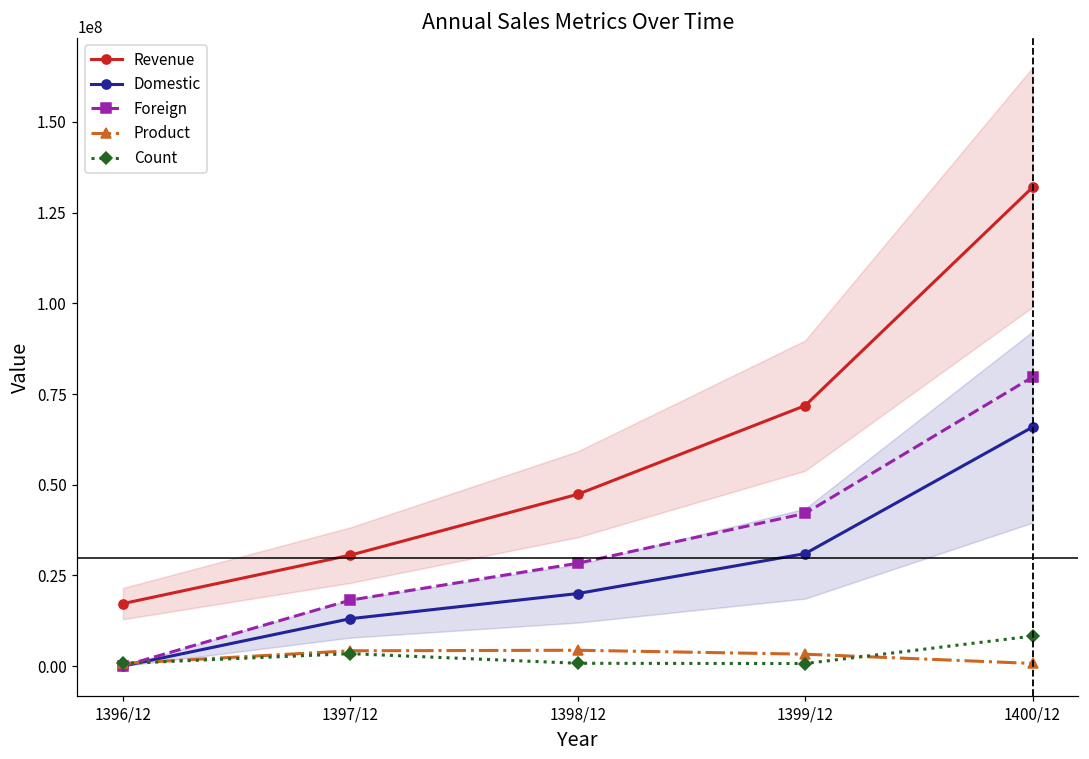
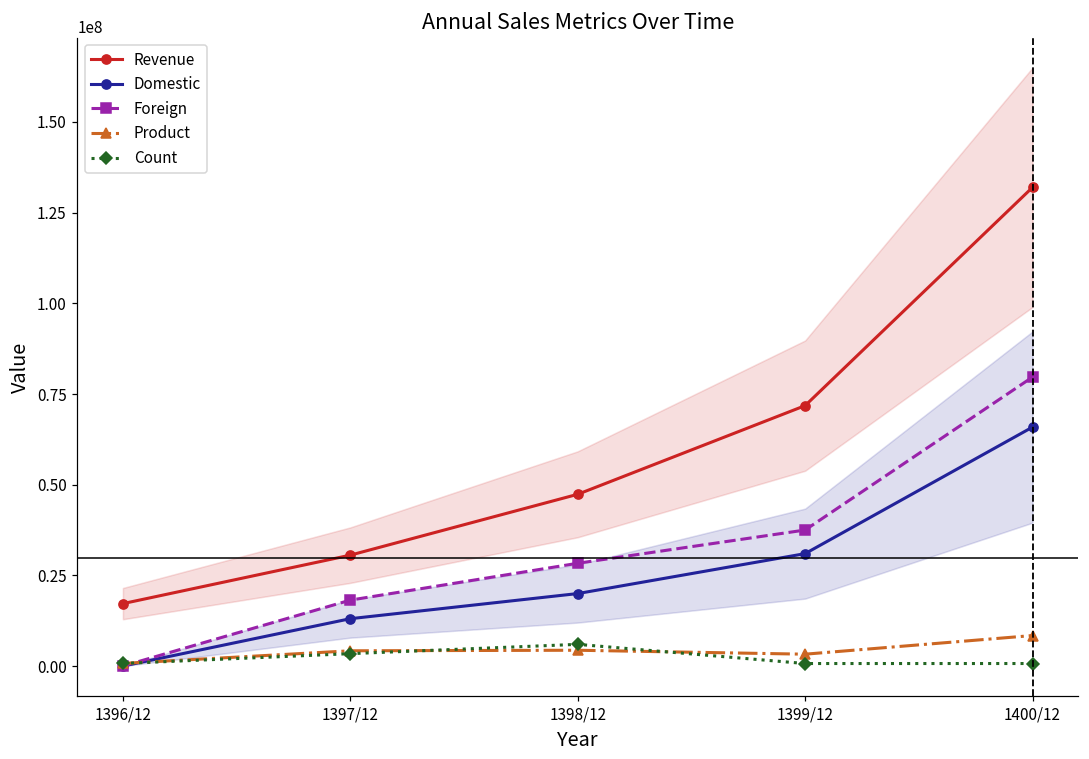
  {
    "Foreign": {
-     "1399/12": 42000000,
+     "1399/12": 38000000,
      "1400/12": 80000000
    },
    "Product": {
      "1397/12": 4000000,
      "1398/12": 4000000,
      "1399/12": 3000000,
-     "1400/12": 1000000
+     "1400/12": 8000000
    },
    "Count": {
      "1397/12": 3000000,
-     "1398/12": 1000000,
+     "1398/12": 6000000,
      "1399/12": 1000000,
-     "1400/12": 8000000
+     "1400/12": 1000000
    }
  }
